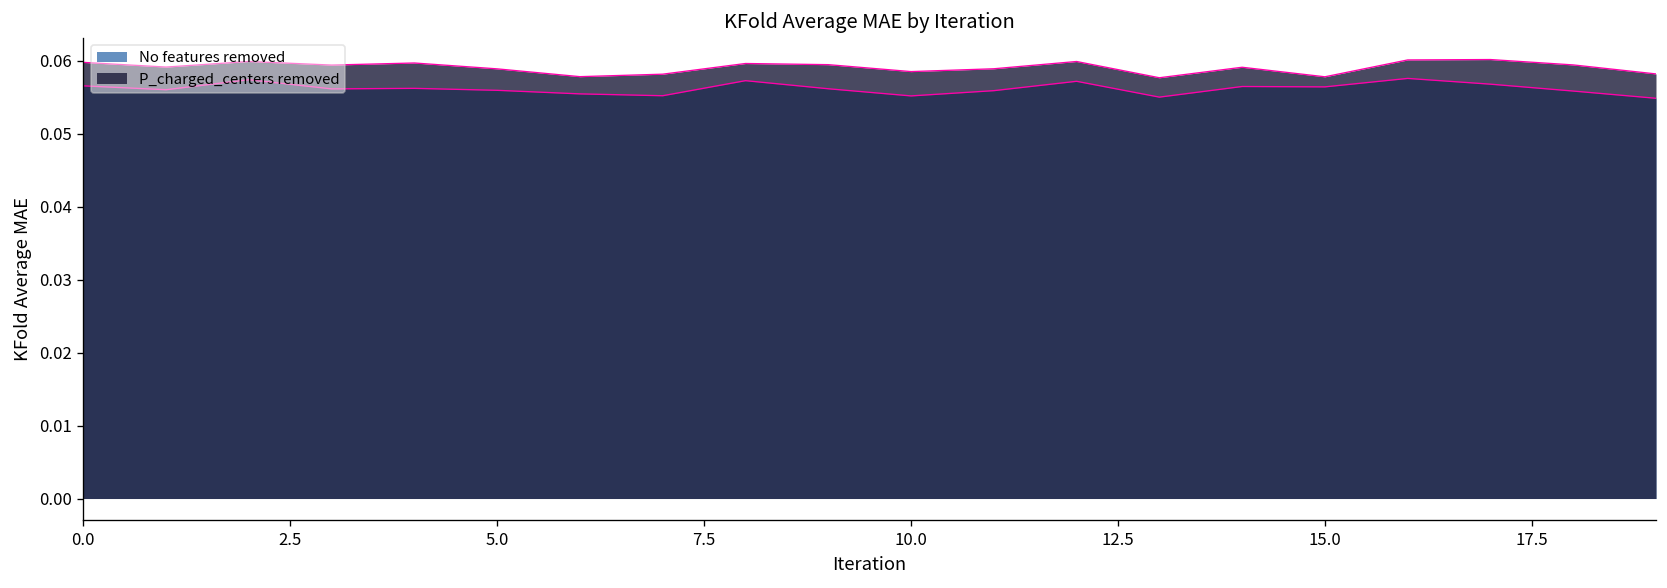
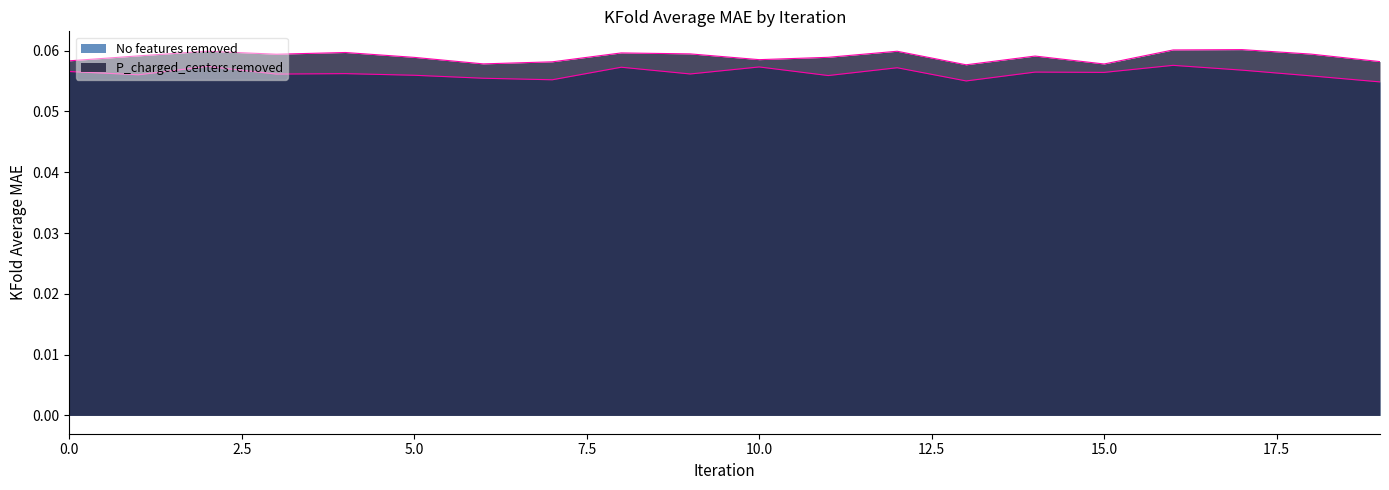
  {
    "No features removed": {
      "0.0": 0.057,
      "5.0": 0.056,
-     "10.0": 0.055,
+     "10.0": 0.057,
      "15.0": 0.056
    },
    "P_charged_centers removed": {
-     "0.0": 0.060,
+     "0.0": 0.058,
      "5.0": 0.059,
      "10.0": 0.059,
      "15.0": 0.058
    }
  }
